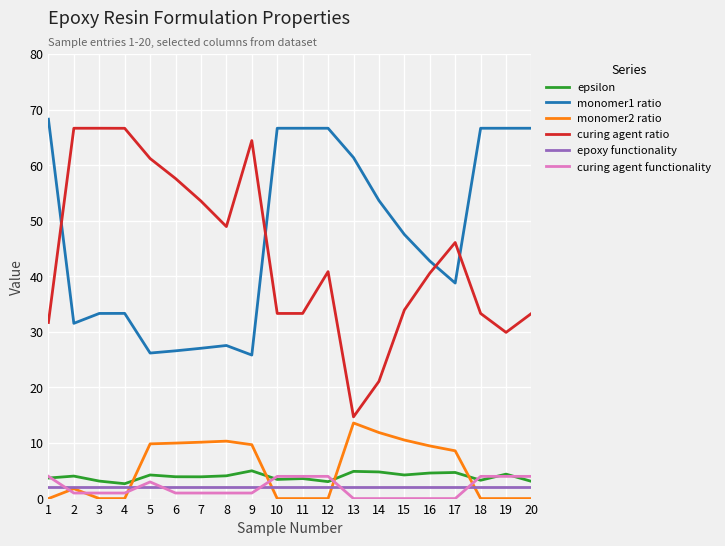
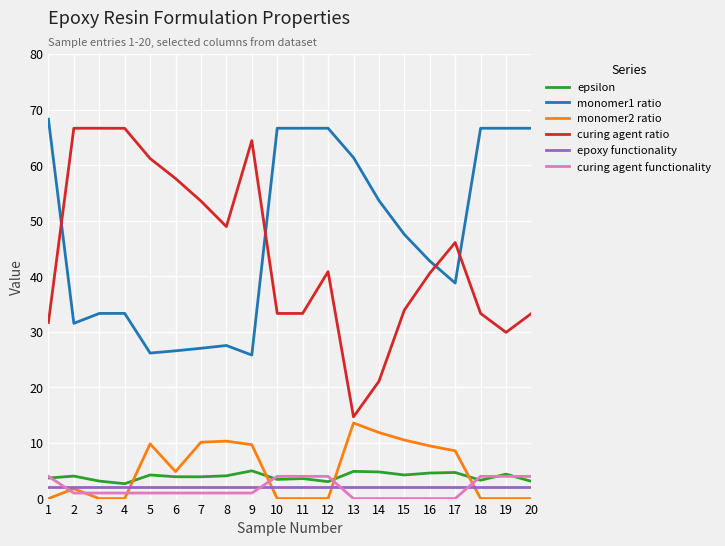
  {
    "epsilon": {
      "2": 4,
      "3": 3,
      "4": 3,
      "5": 4,
      "6": 4,
      "7": 4,
      "8": 4,
      "9": 5,
      "10": 3,
      "12": 3,
      "13": 5,
      "14": 5,
      "15": 4,
      "16": 5,
      "17": 5,
      "18": 3,
      "20": 3
    },
    "monomer1 ratio": {
      "1": 68,
      "2": 32,
      "3": 33,
      "4": 33,
      "5": 26,
      "6": 27,
      "7": 27,
      "8": 28,
      "9": 26,
      "10": 67,
      "11": 67,
      "12": 67,
      "13": 61,
      "14": 54,
      "15": 48,
      "16": 43,
      "17": 39,
      "18": 67,
      "19": 67,
      "20": 67
    },
    "monomer2 ratio": {
      "1": 0,
      "3": 0,
      "4": 0,
      "5": 10,
-     "6": 10,
+     "6": 5,
      "7": 10,
      "8": 10,
      "9": 10,
      "10": 0,
      "11": 0,
      "12": 0,
      "13": 14,
      "14": 12,
      "15": 11,
      "16": 9,
      "17": 9,
      "18": 0,
      "19": 0,
      "20": 0
    },
    "curing agent ratio": {
      "1": 32,
      "2": 67,
      "3": 67,
      "4": 67,
      "5": 61,
      "6": 58,
      "7": 54,
      "8": 49,
      "9": 64,
      "10": 33,
      "11": 33,
      "12": 41,
      "13": 15,
      "14": 21,
      "15": 34,
      "16": 41,
      "17": 46,
      "18": 33,
      "19": 30,
      "20": 33
    },
    "epoxy functionality": {
      "1": 2,
      "3": 2,
      "4": 2,
      "5": 2,
      "6": 2,
      "7": 2,
      "8": 2,
      "9": 2,
      "10": 2,
      "11": 2,
      "12": 2,
      "13": 2,
      "14": 2,
      "15": 2,
      "16": 2,
      "17": 2,
      "18": 2,
      "19": 2,
      "20": 2
    },
    "curing agent functionality": {
      "2": 1,
      "3": 1,
      "4": 1,
-     "5": 3,
+     "5": 1,
      "6": 1,
      "7": 1,
      "8": 1,
      "9": 1,
      "10": 4,
      "12": 4,
      "13": 0,
      "14": 0,
      "15": 0,
      "16": 0,
      "17": 0,
      "18": 4,
      "20": 4
    }
  }
